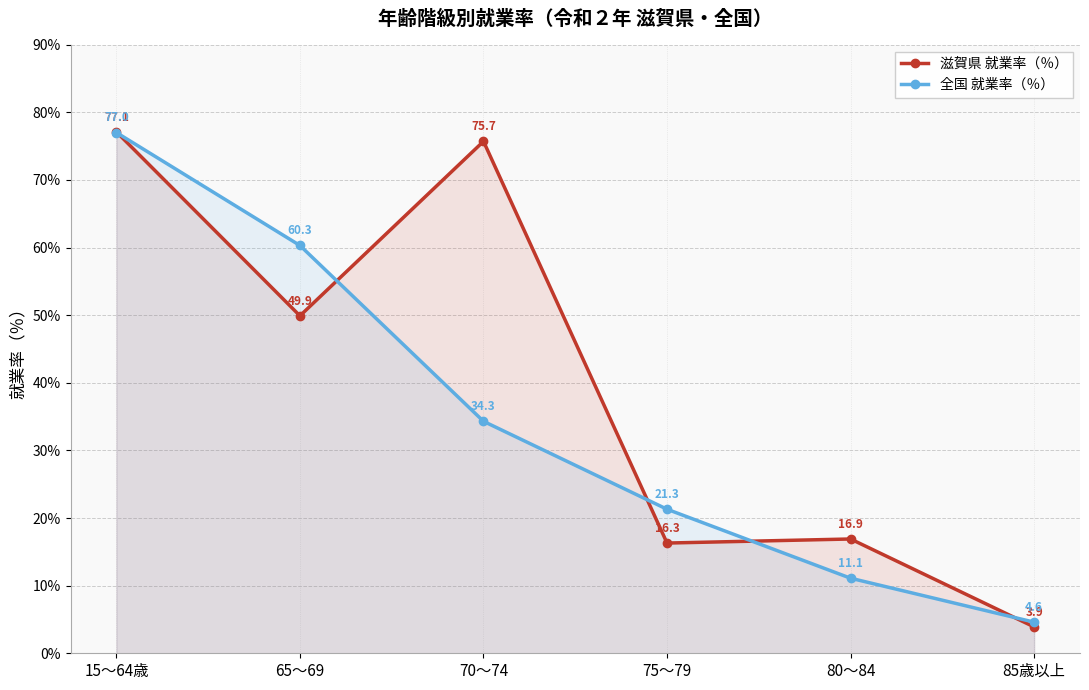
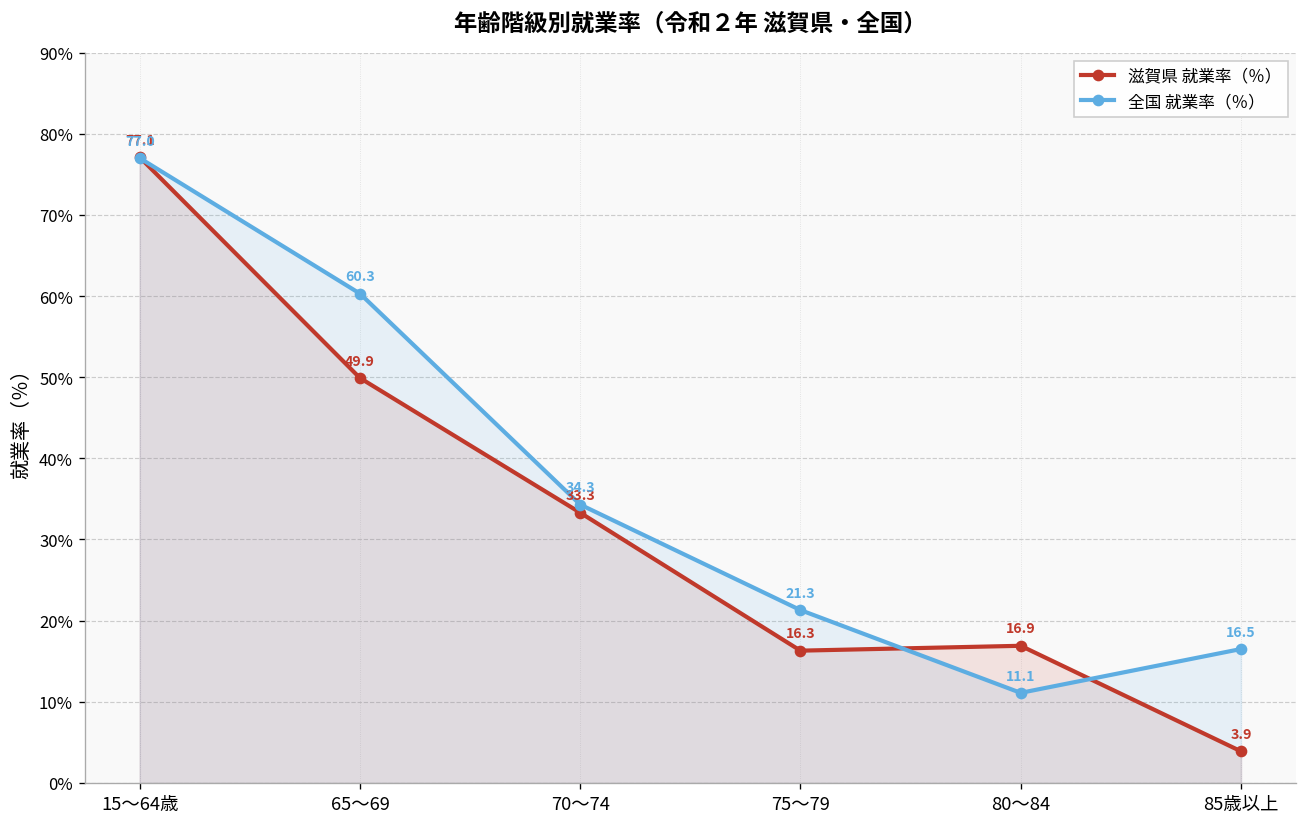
  {
    "滋賀県 就業率（％）": {
      "65～69": 49.9,
-     "70～74": 75.7,
+     "70～74": 33.3,
      "75～79": 16.3,
      "80～84": 16.9
    },
    "全国 就業率（％）": {
      "65～69": 60.3,
      "70～74": 34.3,
      "75～79": 21.3,
      "80～84": 11.1,
-     "85歳以上": 4.6
+     "85歳以上": 16.5
    }
  }
